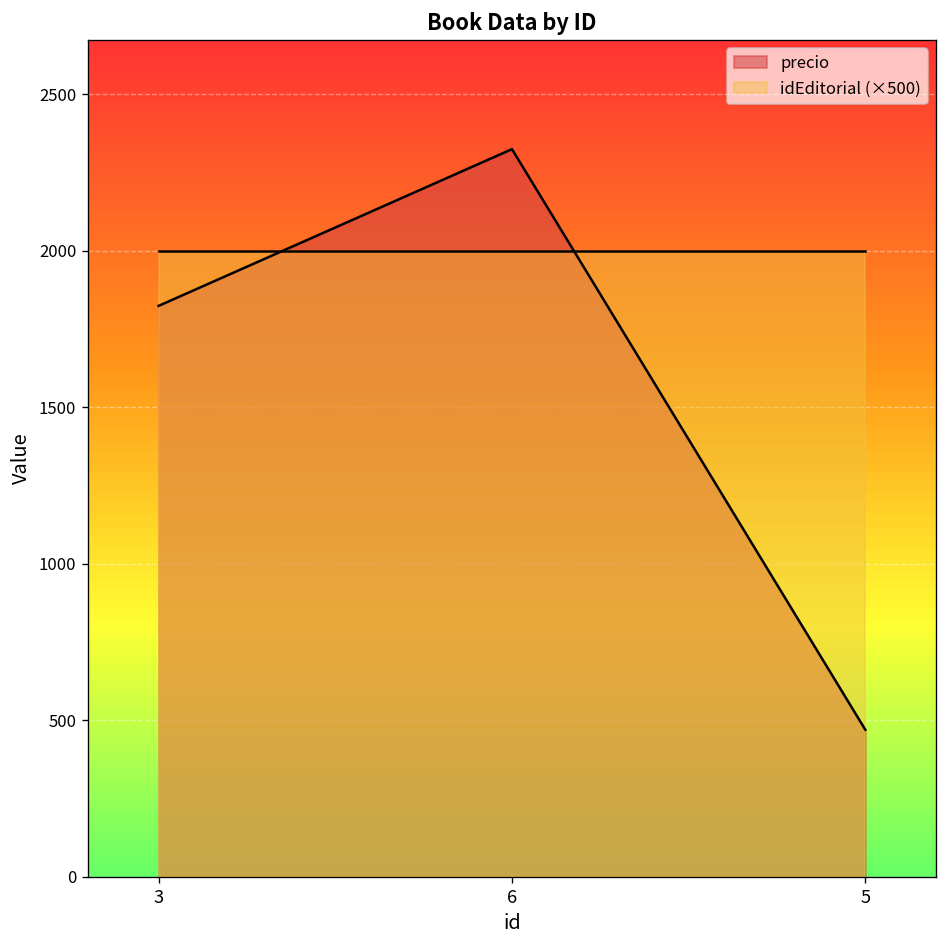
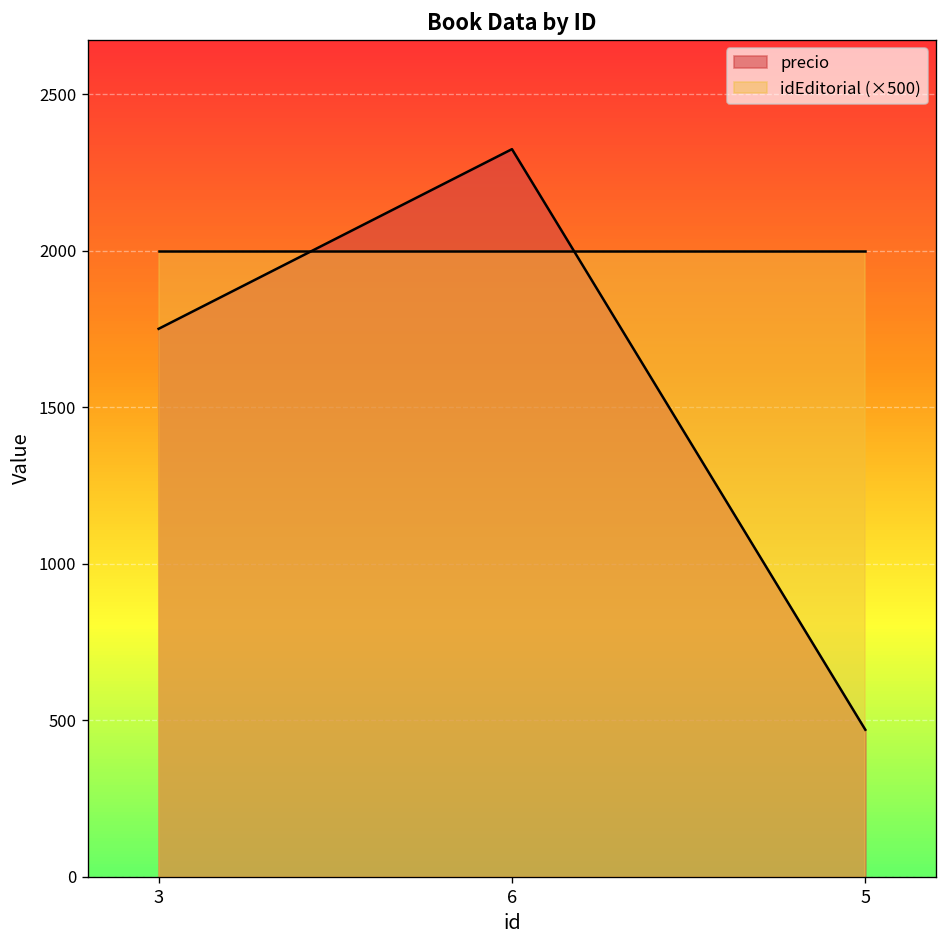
  {
    "precio": {
-     "3": 1820,
+     "3": 1750,
      "6": 2330,
      "5": 470
    },
    "idEditorial (×500)": {
      "3": 2000,
      "6": 2000,
      "5": 2000
    }
  }
